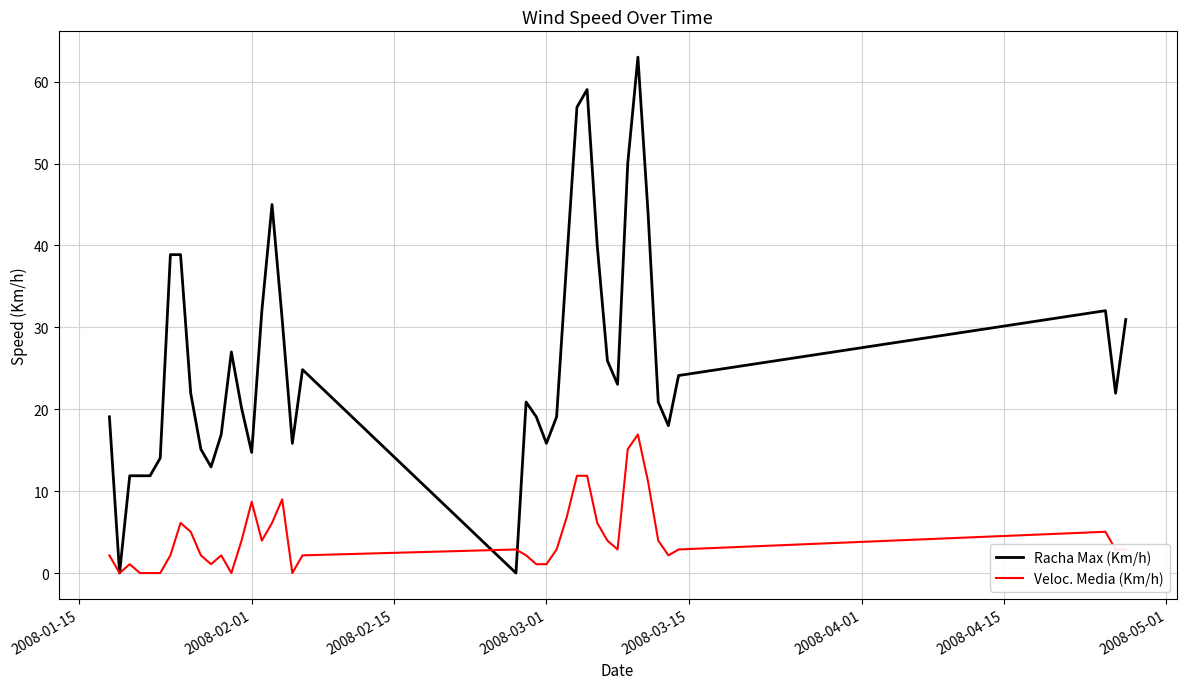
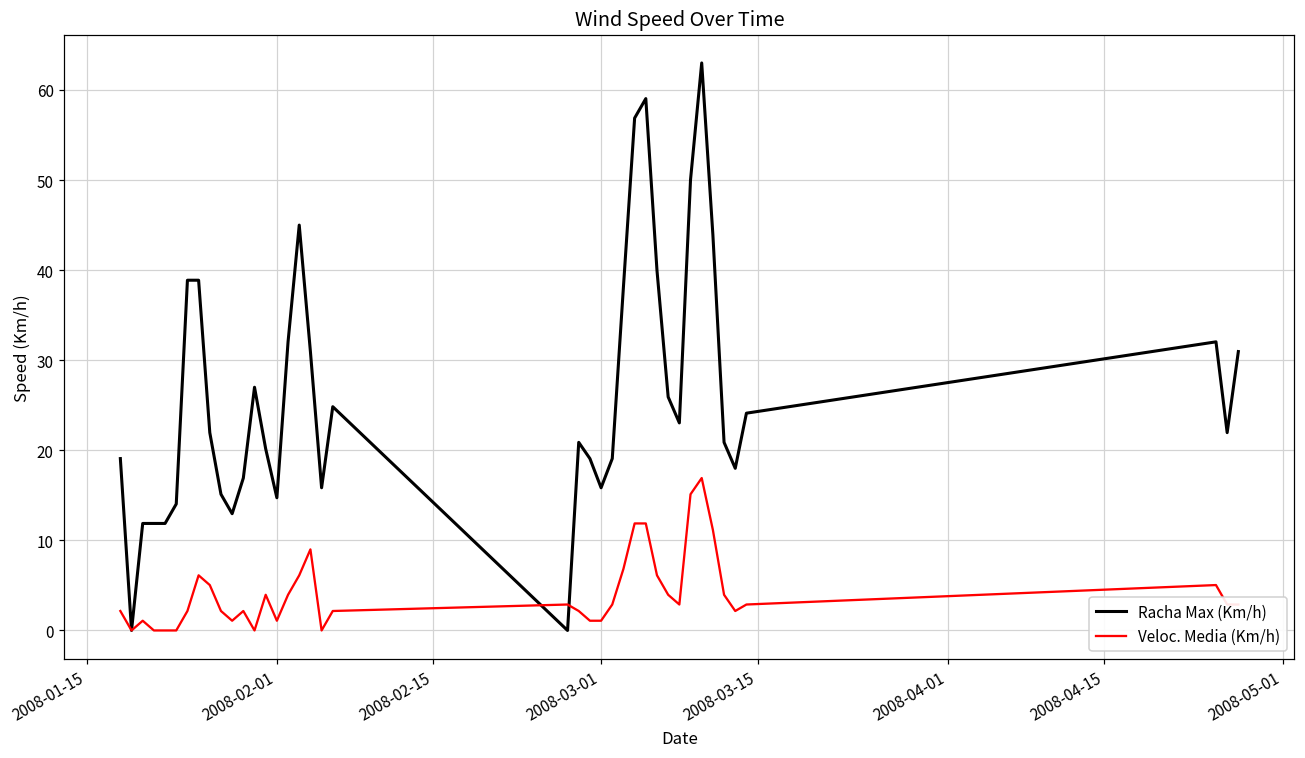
  {
    "Racha Max (Km/h)": {
      "2008-02-01": 15,
      "2008-03-01": 16
    },
    "Veloc. Media (Km/h)": {
-     "2008-02-01": 9,
+     "2008-02-01": 1,
      "2008-03-01": 1
    }
  }
